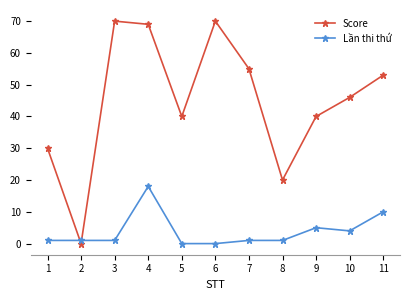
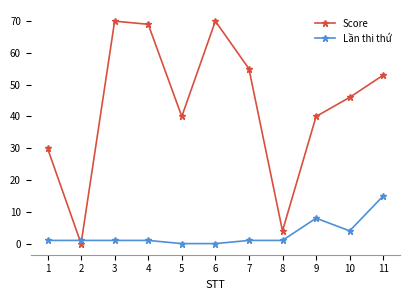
  {
    "Score": {
      "1": 30,
      "2": 0,
      "3": 70,
      "4": 69,
      "5": 40,
      "6": 70,
      "7": 55,
-     "8": 20,
+     "8": 4,
      "9": 40,
      "10": 46,
      "11": 53
    },
    "Lần thi thứ": {
      "1": 1,
      "2": 1,
      "3": 1,
-     "4": 18,
+     "4": 1,
      "5": 0,
      "6": 0,
      "7": 1,
      "8": 1,
-     "9": 5,
+     "9": 8,
      "10": 4,
-     "11": 10
+     "11": 15
    }
  }
